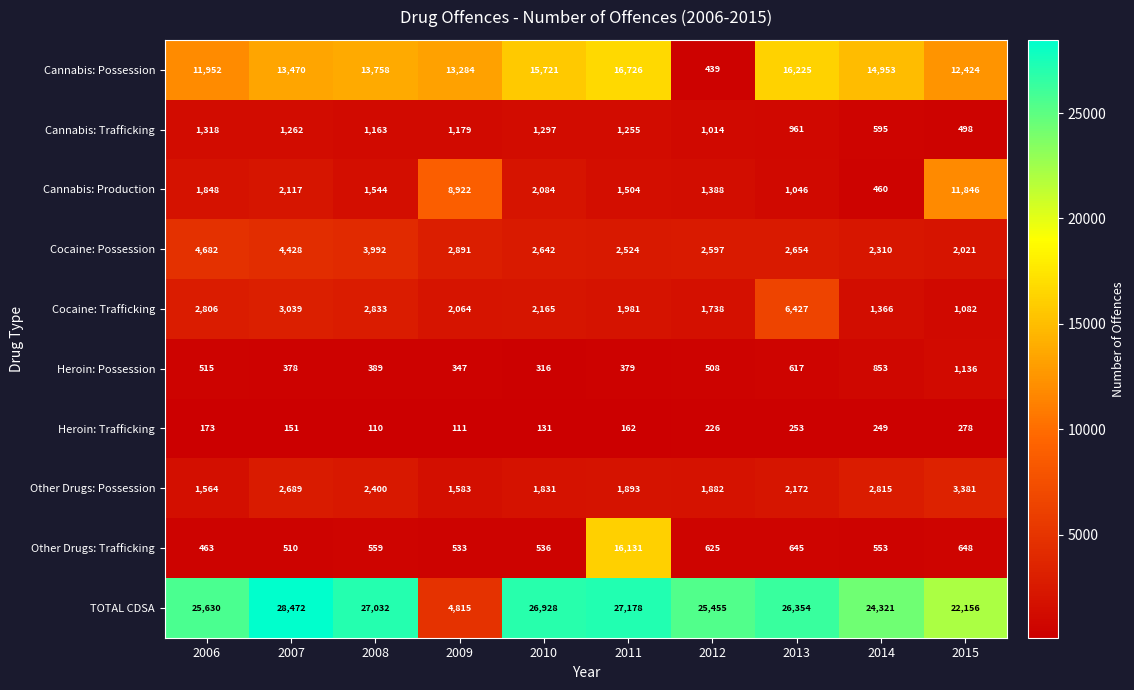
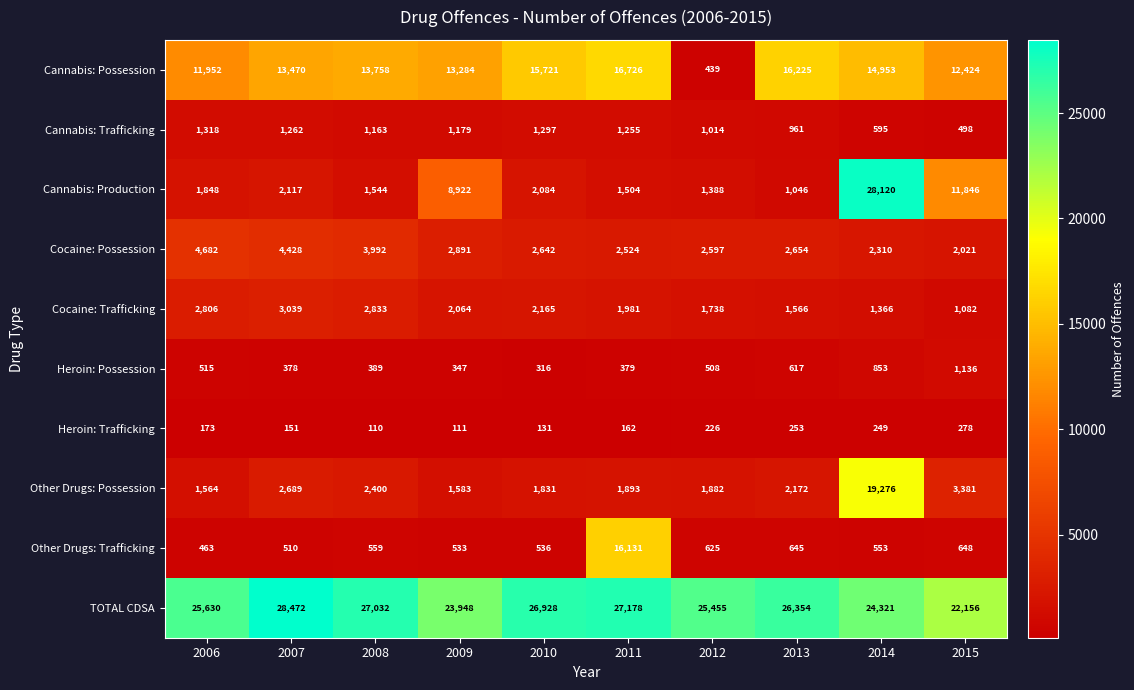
  {
    "Cannabis: Possession": {
      "2006": "11,952",
      "2007": "13,470",
      "2008": "13,758",
      "2009": "13,284",
      "2010": "15,721",
      "2011": "16,726",
      "2012": "439",
      "2013": "16,225",
      "2014": "14,953",
      "2015": "12,424"
    },
    "Cannabis: Trafficking": {
      "2006": "1,318",
      "2007": "1,262",
      "2008": "1,163",
      "2009": "1,179",
      "2010": "1,297",
      "2011": "1,255",
      "2012": "1,014",
      "2013": "961",
      "2014": "595",
      "2015": "498"
    },
    "Cannabis: Production": {
      "2006": "1,848",
      "2007": "2,117",
      "2008": "1,544",
      "2009": "8,922",
      "2010": "2,084",
      "2011": "1,504",
      "2012": "1,388",
      "2013": "1,046",
-     "2014": "460",
+     "2014": "28,120",
      "2015": "11,846"
    },
    "Cocaine: Possession": {
      "2006": "4,682",
      "2007": "4,428",
      "2008": "3,992",
      "2009": "2,891",
      "2010": "2,642",
      "2011": "2,524",
      "2012": "2,597",
      "2013": "2,654",
      "2014": "2,310",
      "2015": "2,021"
    },
    "Cocaine: Trafficking": {
      "2006": "2,806",
      "2007": "3,039",
      "2008": "2,833",
      "2009": "2,064",
      "2010": "2,165",
      "2011": "1,981",
      "2012": "1,738",
-     "2013": "6,427",
+     "2013": "1,566",
      "2014": "1,366",
      "2015": "1,082"
    },
    "Heroin: Possession": {
      "2006": "515",
      "2007": "378",
      "2008": "389",
      "2009": "347",
      "2010": "316",
      "2011": "379",
      "2012": "508",
      "2013": "617",
      "2014": "853",
      "2015": "1,136"
    },
    "Heroin: Trafficking": {
      "2006": "173",
      "2007": "151",
      "2008": "110",
      "2009": "111",
      "2010": "131",
      "2011": "162",
      "2012": "226",
      "2013": "253",
      "2014": "249",
      "2015": "278"
    },
    "Other Drugs: Possession": {
      "2006": "1,564",
      "2007": "2,689",
      "2008": "2,400",
      "2009": "1,583",
      "2010": "1,831",
      "2011": "1,893",
      "2012": "1,882",
      "2013": "2,172",
-     "2014": "2,815",
+     "2014": "19,276",
      "2015": "3,381"
    },
    "Other Drugs: Trafficking": {
      "2006": "463",
      "2007": "510",
      "2008": "559",
      "2009": "533",
      "2010": "536",
      "2011": "16,131",
      "2012": "625",
      "2013": "645",
      "2014": "553",
      "2015": "648"
    },
    "TOTAL CDSA": {
      "2006": "25,630",
      "2007": "28,472",
      "2008": "27,032",
-     "2009": "4,815",
+     "2009": "23,948",
      "2010": "26,928",
      "2011": "27,178",
      "2012": "25,455",
      "2013": "26,354",
      "2014": "24,321",
      "2015": "22,156"
    }
  }
